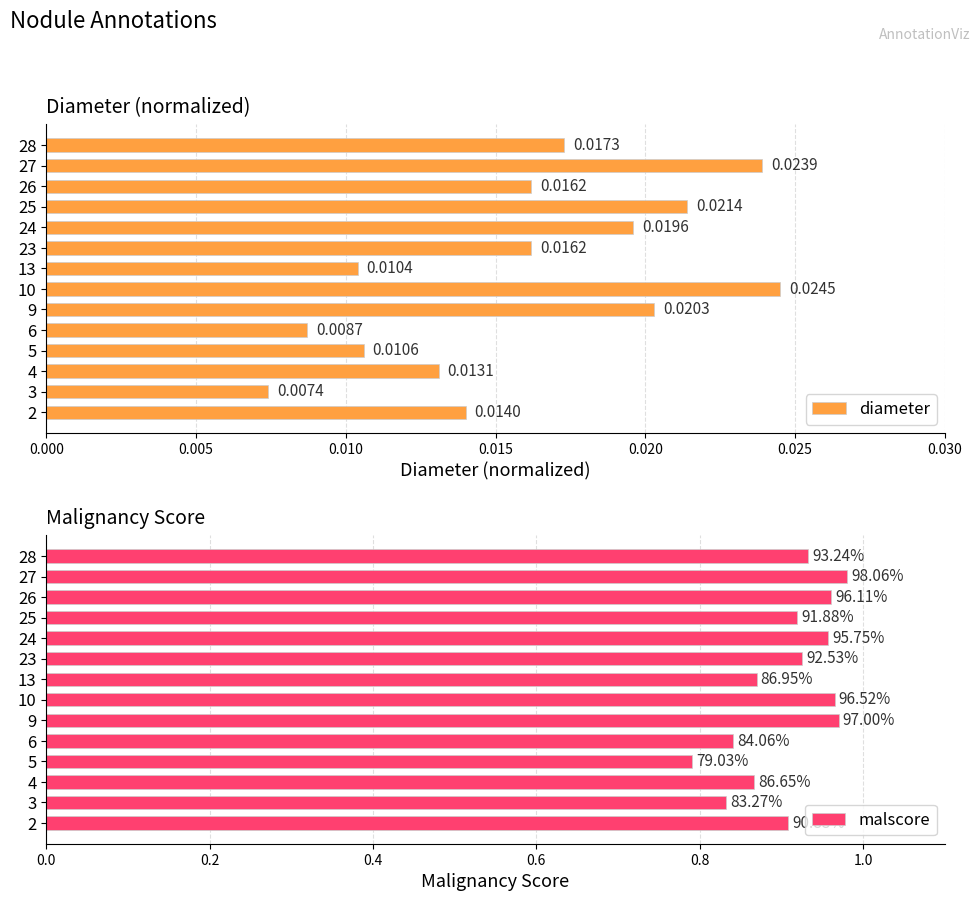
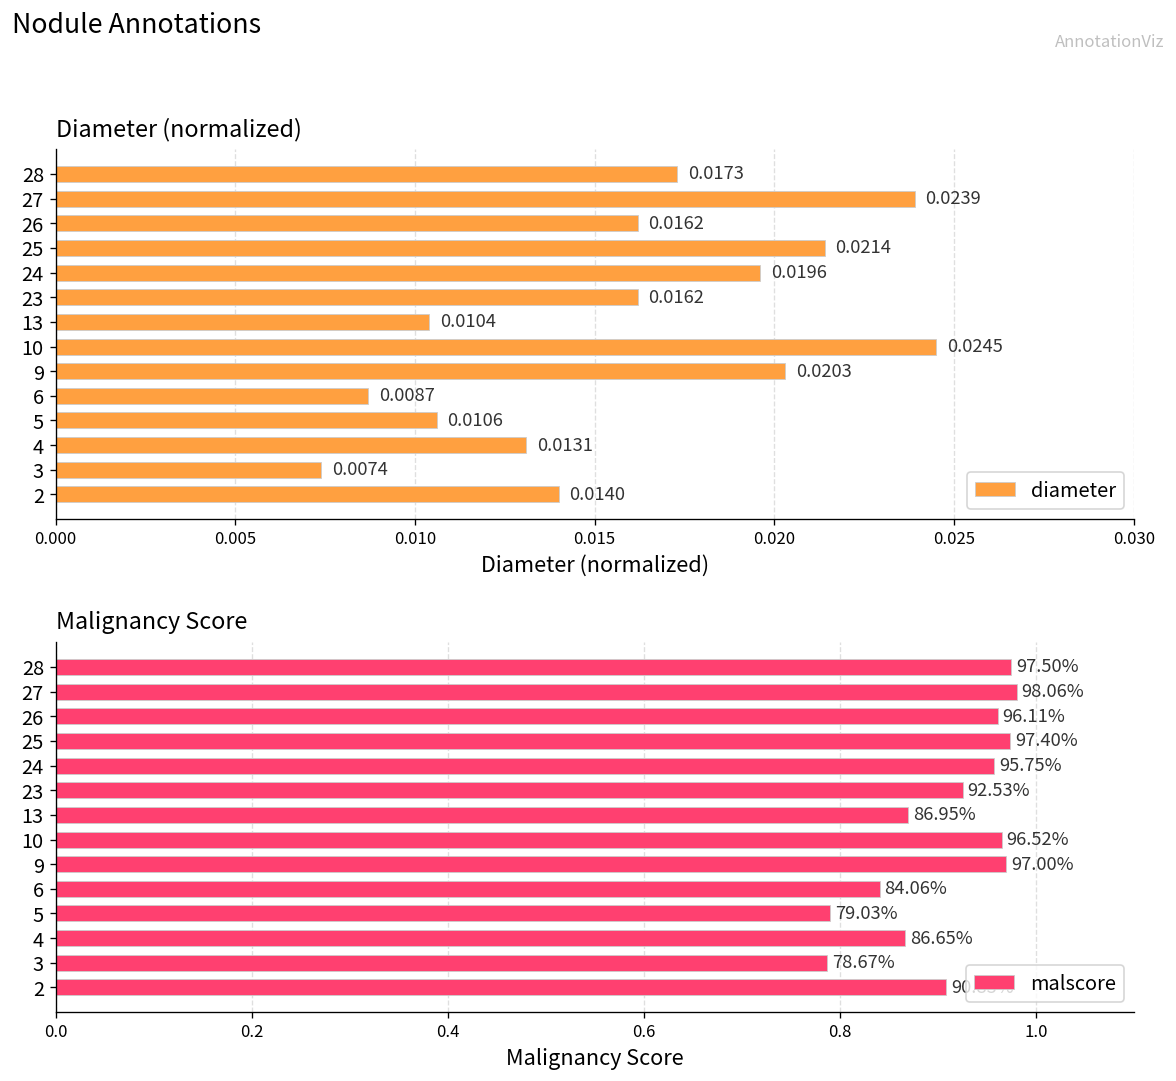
  {
    "Diameter (normalized)": {
      "28": "0.0173",
      "27": "0.0239",
      "26": "0.0162",
      "25": "0.0214",
      "24": "0.0196",
      "23": "0.0162",
      "13": "0.0104",
      "10": "0.0245",
      "9": "0.0203",
      "6": "0.0087",
      "5": "0.0106",
      "4": "0.0131",
      "3": "0.0074",
      "2": "0.0140"
    },
    "Malignancy Score": {
-     "28": "93.24%",
+     "28": "97.50%",
      "27": "98.06%",
      "26": "96.11%",
-     "25": "91.88%",
+     "25": "97.40%",
      "24": "95.75%",
      "23": "92.53%",
      "13": "86.95%",
      "10": "96.52%",
      "9": "97.00%",
      "6": "84.06%",
      "5": "79.03%",
      "4": "86.65%",
-     "3": "83.27%"
+     "3": "78.67%"
    }
  }
